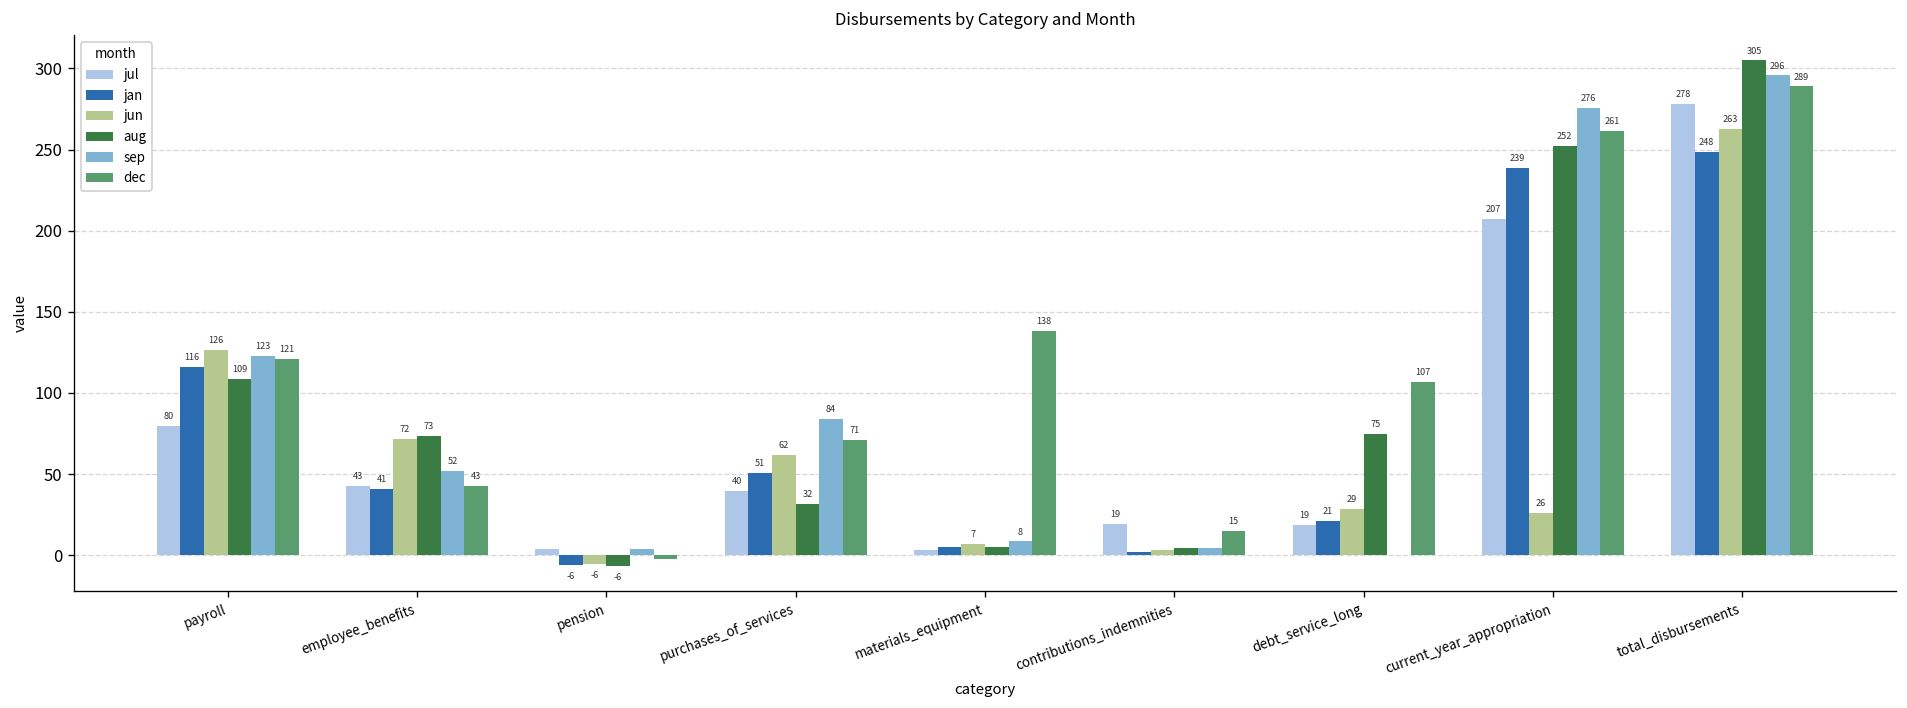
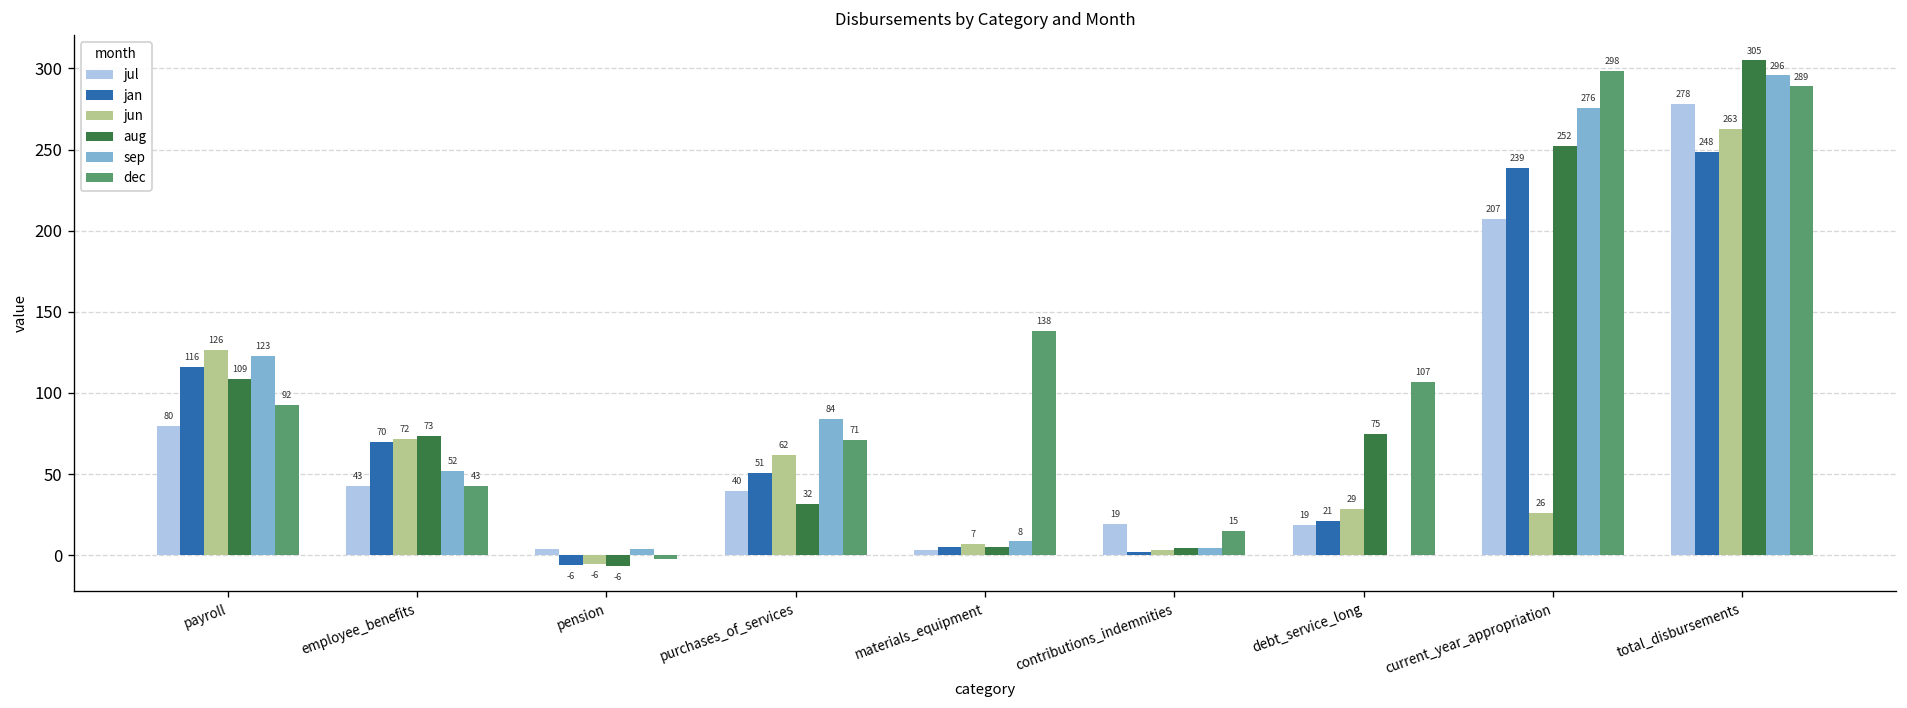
  {
    "jan": {
      "payroll": 116,
-     "employee_benefits": 41,
+     "employee_benefits": 70,
      "pension": -6,
      "purchases_of_services": 51,
      "debt_service_long": 21,
      "current_year_appropriation": 239,
      "total_disbursements": 248
    },
    "jun": {
      "payroll": 126,
      "employee_benefits": 72,
      "pension": -6,
      "purchases_of_services": 62,
      "materials_equipment": 7,
      "debt_service_long": 29,
      "current_year_appropriation": 26,
      "total_disbursements": 263
    },
    "aug": {
      "payroll": 109,
      "employee_benefits": 73,
      "pension": -6,
      "purchases_of_services": 32,
      "debt_service_long": 75,
      "current_year_appropriation": 252,
      "total_disbursements": 305
    },
    "dec": {
-     "payroll": 121,
+     "payroll": 92,
      "employee_benefits": 43,
      "purchases_of_services": 71,
      "materials_equipment": 138,
      "contributions_indemnities": 15,
      "debt_service_long": 107,
-     "current_year_appropriation": 261,
+     "current_year_appropriation": 298,
      "total_disbursements": 289
    }
  }
